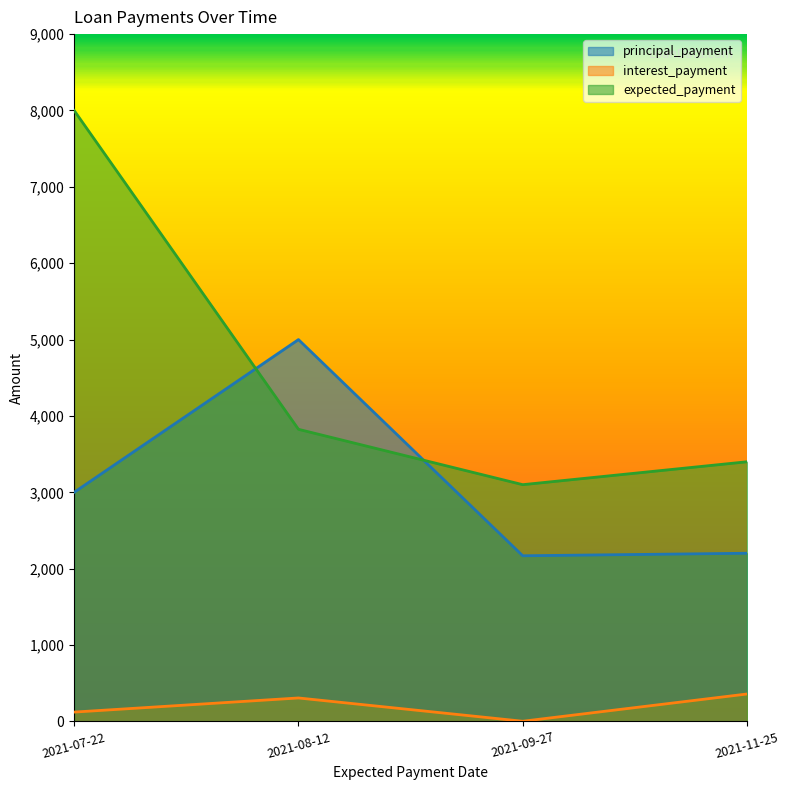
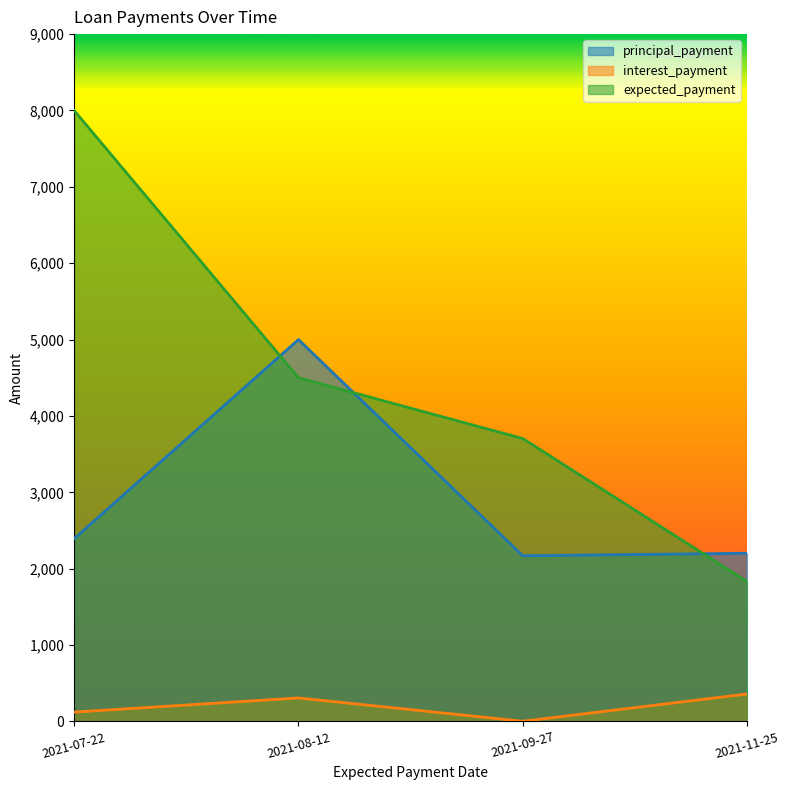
  {
    "principal_payment": {
-     "2021-07-22": "3,000",
+     "2021-07-22": "2,400",
      "2021-08-12": "5,000",
      "2021-09-27": "2,200",
      "2021-11-25": "2,200"
    },
    "interest_payment": {
      "2021-07-22": "100",
      "2021-08-12": "300",
      "2021-09-27": "0",
      "2021-11-25": "400"
    },
    "expected_payment": {
      "2021-07-22": "8,000",
-     "2021-08-12": "3,800",
-     "2021-09-27": "3,100",
-     "2021-11-25": "3,400"
+     "2021-08-12": "4,500",
+     "2021-09-27": "3,700",
+     "2021-11-25": "1,800"
    }
  }
